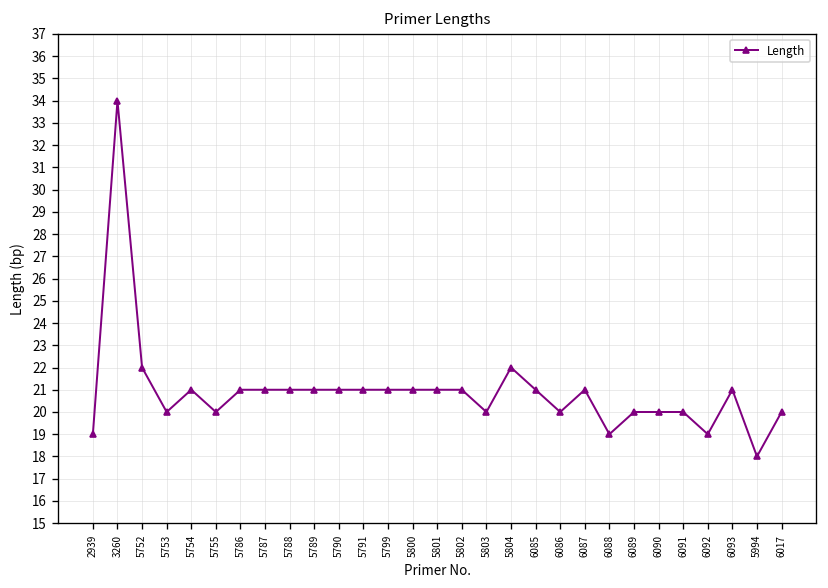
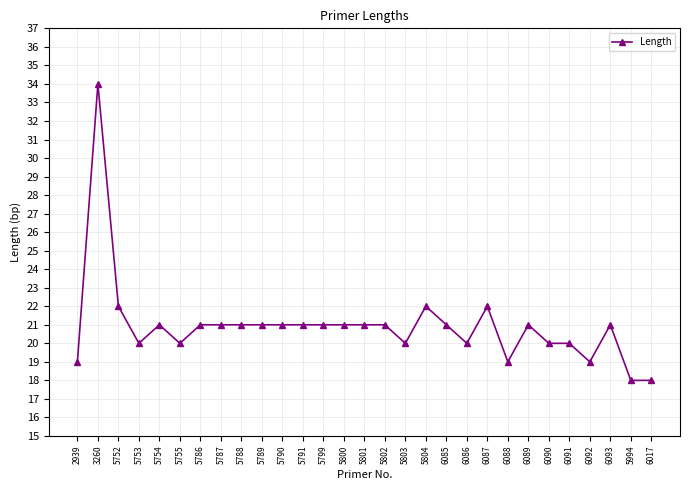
  {
    "2939": 19,
    "3260": 34,
    "5752": 22,
    "5753": 20,
    "5754": 21,
    "5755": 20,
    "5786": 21,
    "5787": 21,
    "5788": 21,
    "5789": 21,
    "5790": 21,
    "5791": 21,
    "5799": 21,
    "5800": 21,
    "5801": 21,
    "5802": 21,
    "5803": 20,
    "5804": 22,
    "6085": 21,
    "6086": 20,
-   "6087": 21,
+   "6087": 22,
    "6088": 19,
-   "6089": 20,
+   "6089": 21,
    "6090": 20,
    "6091": 20,
    "6092": 19,
    "6093": 21,
    "5994": 18,
-   "6017": 20
+   "6017": 18
  }
